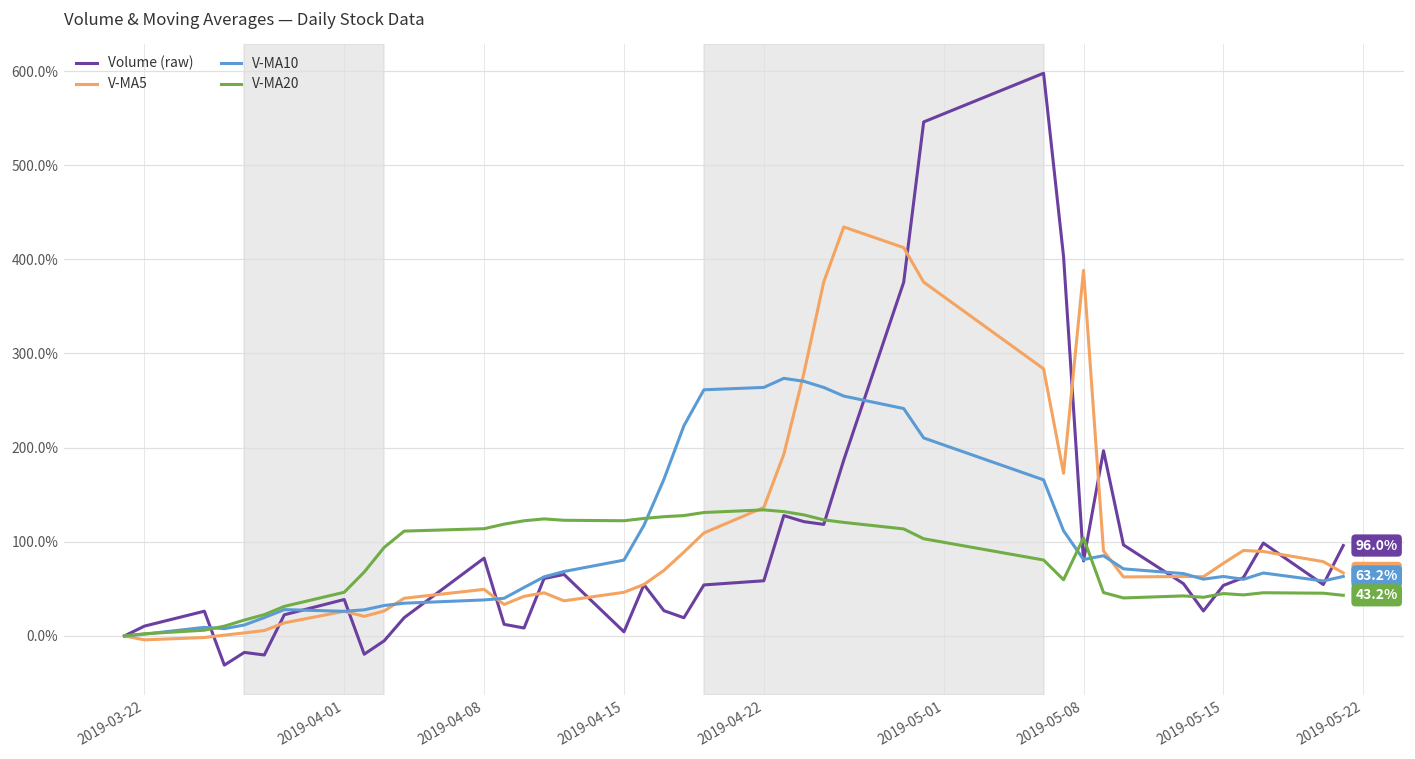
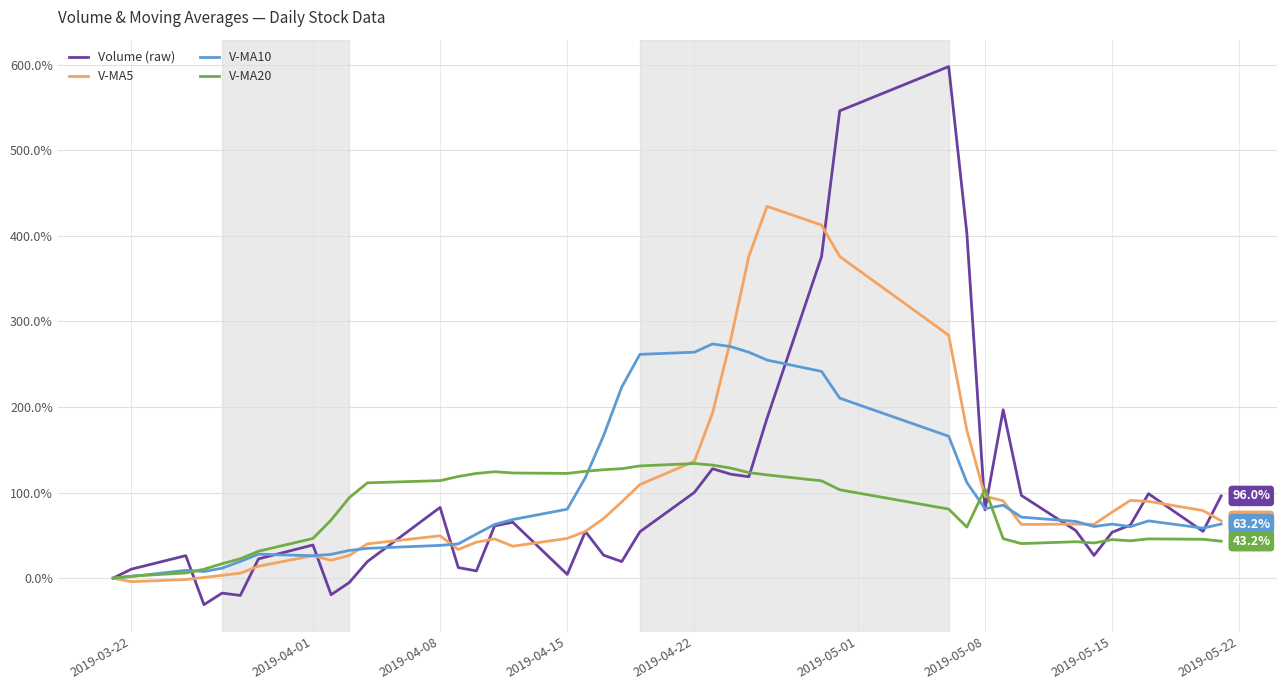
  {
    "Volume (raw)": {
      "2019-03-22": "10%",
      "2019-04-01": "40%",
      "2019-04-08": "80%",
      "2019-04-15": "0%",
-     "2019-04-22": "60%",
+     "2019-04-22": "100%",
      "2019-05-15": "50%"
    },
    "V-MA5": {
      "2019-03-22": "0%",
      "2019-04-08": "50%",
      "2019-04-15": "50%",
-     "2019-05-08": "390%",
+     "2019-05-08": "100%",
      "2019-05-15": "80%"
    },
    "V-MA10": {
      "2019-04-08": "40%",
      "2019-04-15": "80%",
      "2019-04-22": "260%",
      "2019-05-15": "60%"
    },
    "V-MA20": {
      "2019-04-01": "50%",
      "2019-04-08": "110%",
      "2019-04-15": "120%",
      "2019-05-08": "100%",
      "2019-05-15": "50%"
    }
  }
